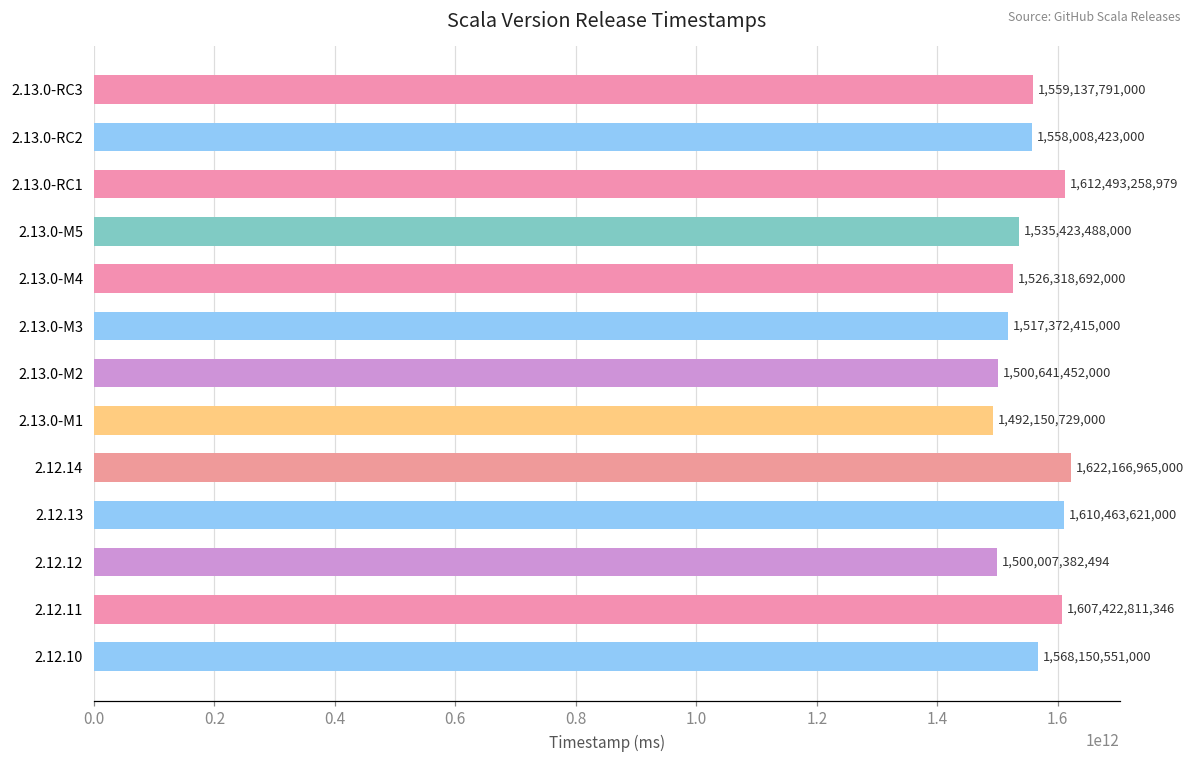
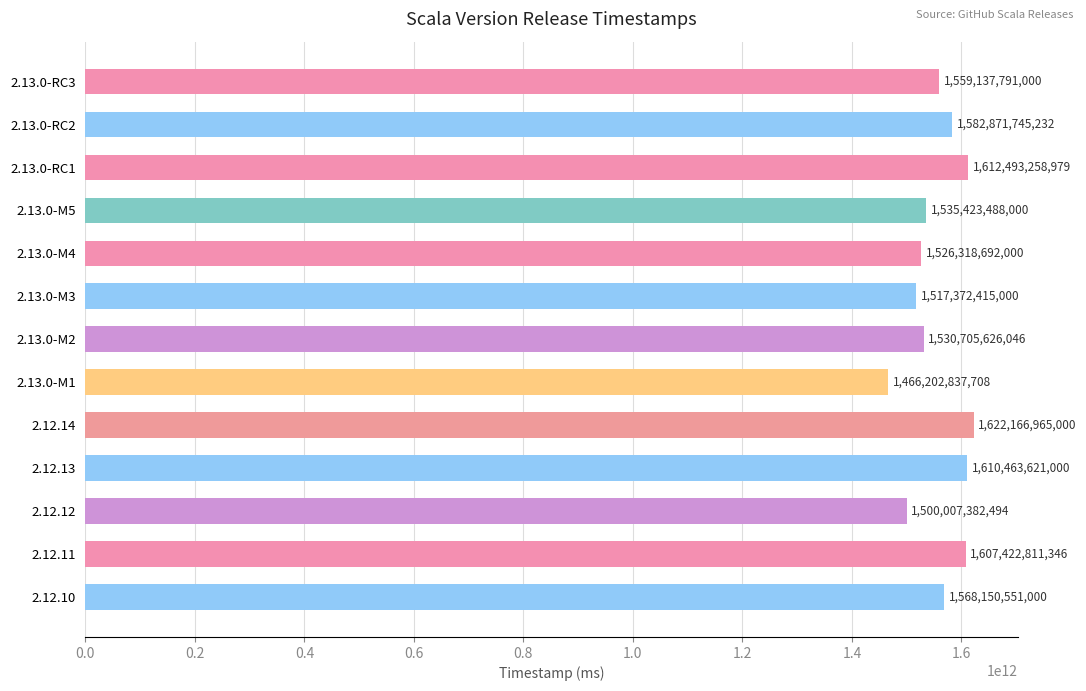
  {
    "2.13.0-RC3": "1,559,137,791,000",
-   "2.13.0-RC2": "1,558,008,423,000",
+   "2.13.0-RC2": "1,582,871,745,232",
    "2.13.0-RC1": "1,612,493,258,979",
    "2.13.0-M5": "1,535,423,488,000",
    "2.13.0-M4": "1,526,318,692,000",
    "2.13.0-M3": "1,517,372,415,000",
-   "2.13.0-M2": "1,500,641,452,000",
-   "2.13.0-M1": "1,492,150,729,000",
+   "2.13.0-M2": "1,530,705,626,046",
+   "2.13.0-M1": "1,466,202,837,708",
    "2.12.14": "1,622,166,965,000",
    "2.12.13": "1,610,463,621,000",
    "2.12.12": "1,500,007,382,494",
    "2.12.11": "1,607,422,811,346",
    "2.12.10": "1,568,150,551,000"
  }
